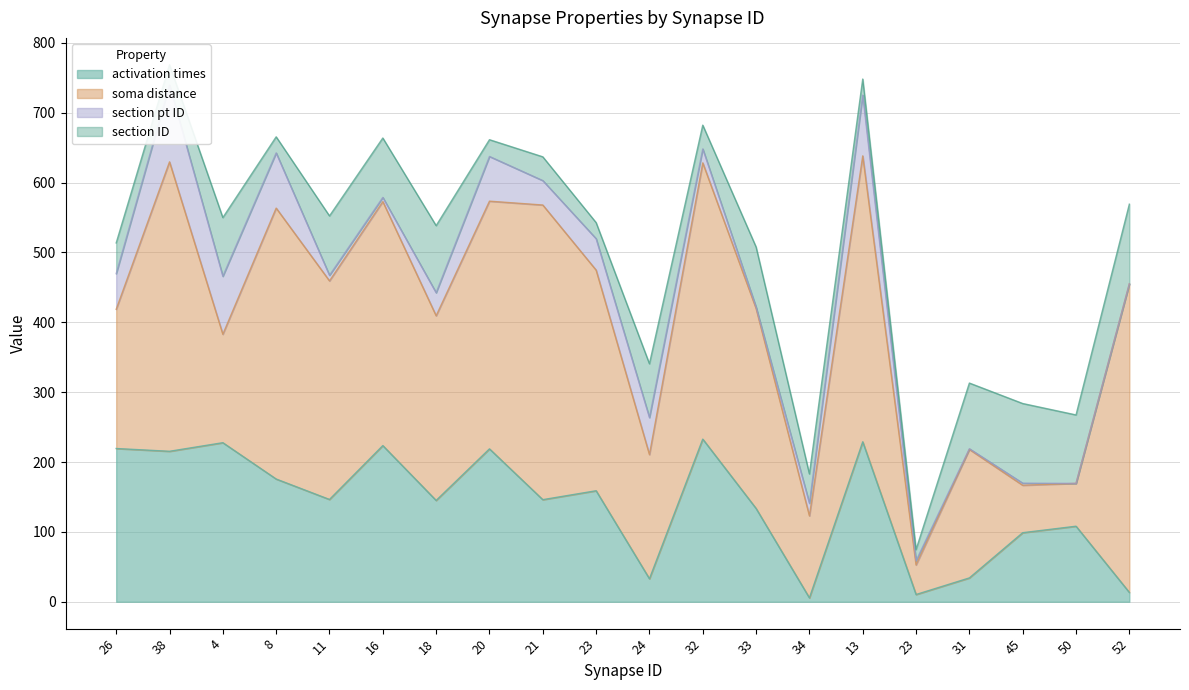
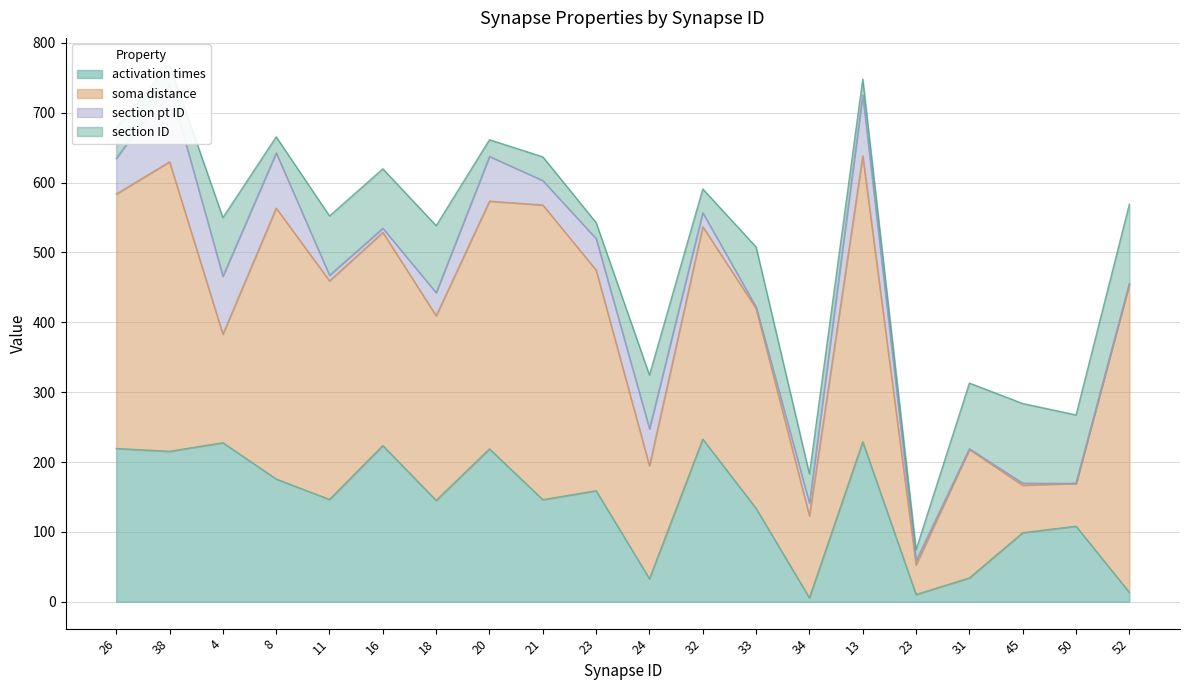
  {
    "soma distance": {
-     "26": 200,
+     "26": 360,
      "38": 410,
      "4": 160,
      "8": 390,
      "11": 310,
-     "16": 350,
+     "16": 310,
      "18": 260,
      "20": 350,
      "21": 420,
-     "24": 180,
-     "32": 400,
+     "24": 160,
+     "32": 300,
      "34": 120,
      "13": 410
    }
  }
